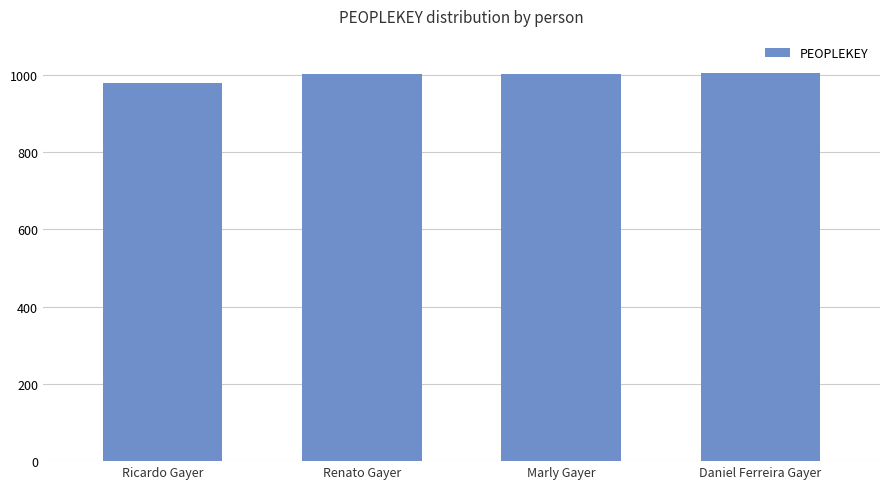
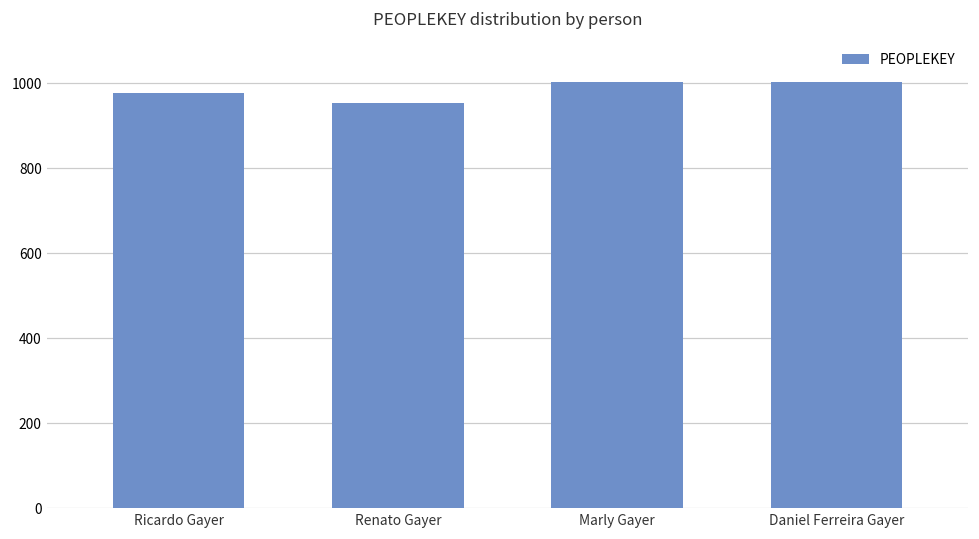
  {
    "Ricardo Gayer": 980,
-   "Renato Gayer": 1000,
+   "Renato Gayer": 950,
    "Marly Gayer": 1000,
    "Daniel Ferreira Gayer": 1000
  }
